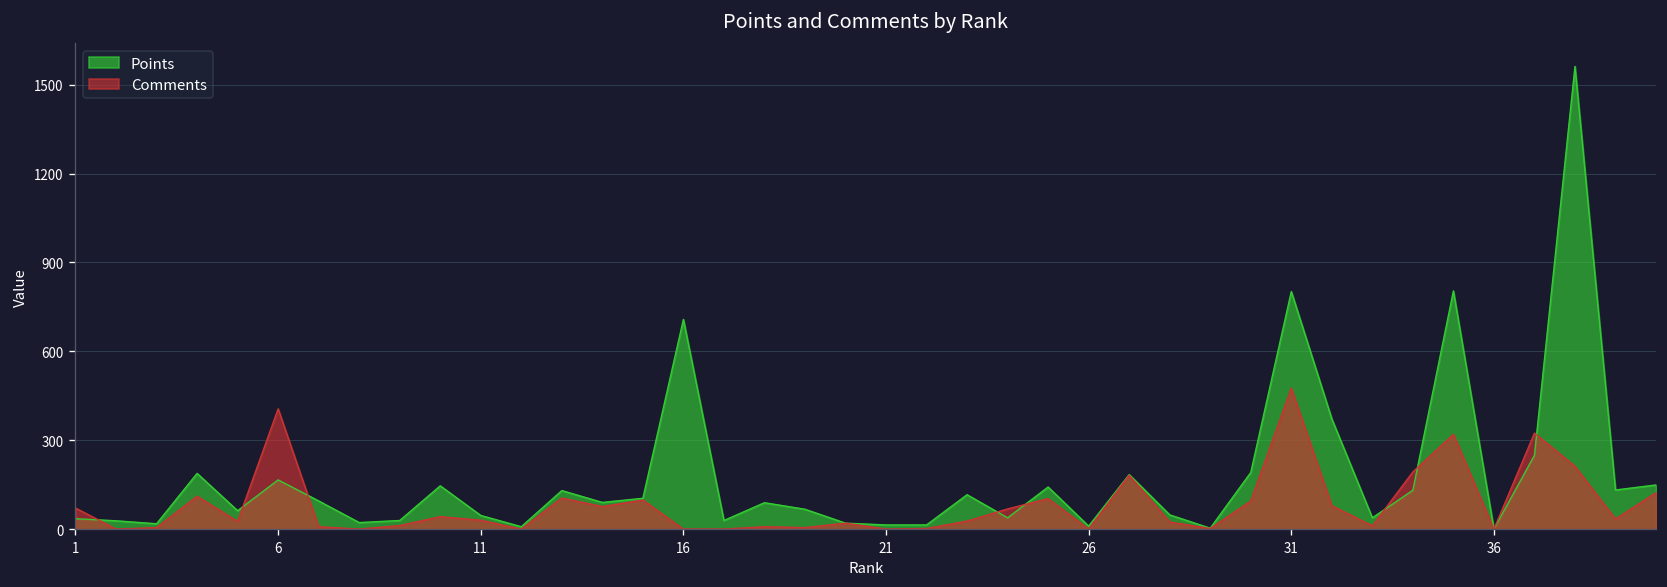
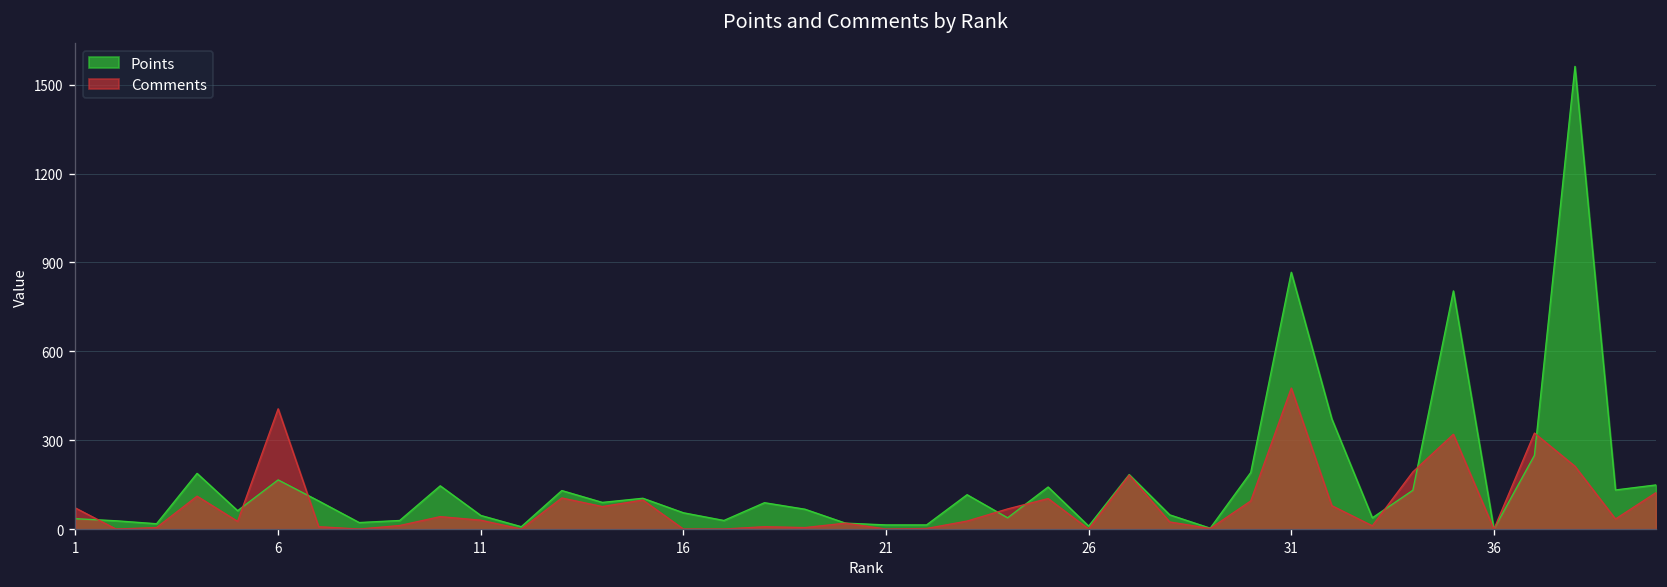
  {
    "Points": {
      "1": 40,
      "6": 170,
      "11": 50,
-     "16": 710,
+     "16": 60,
      "21": 10,
-     "31": 800
+     "31": 870
    },
    "Comments": {
      "1": 70,
      "6": 410,
      "11": 30,
      "16": 0,
      "21": 0,
      "31": 480
    }
  }
